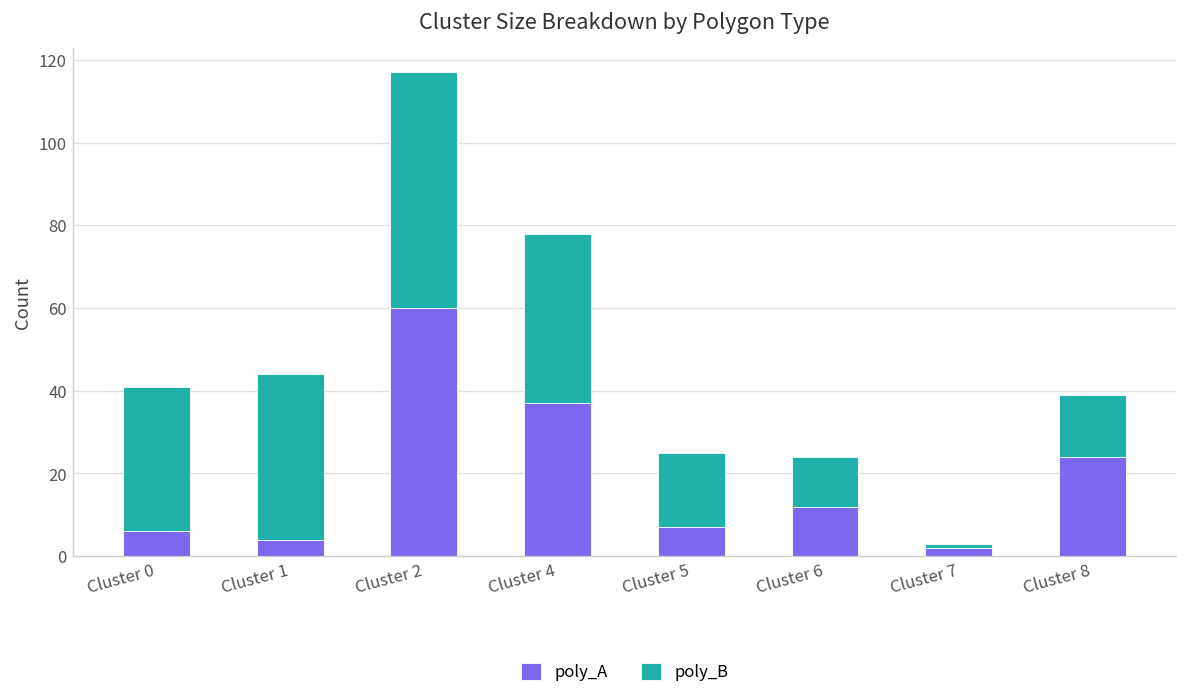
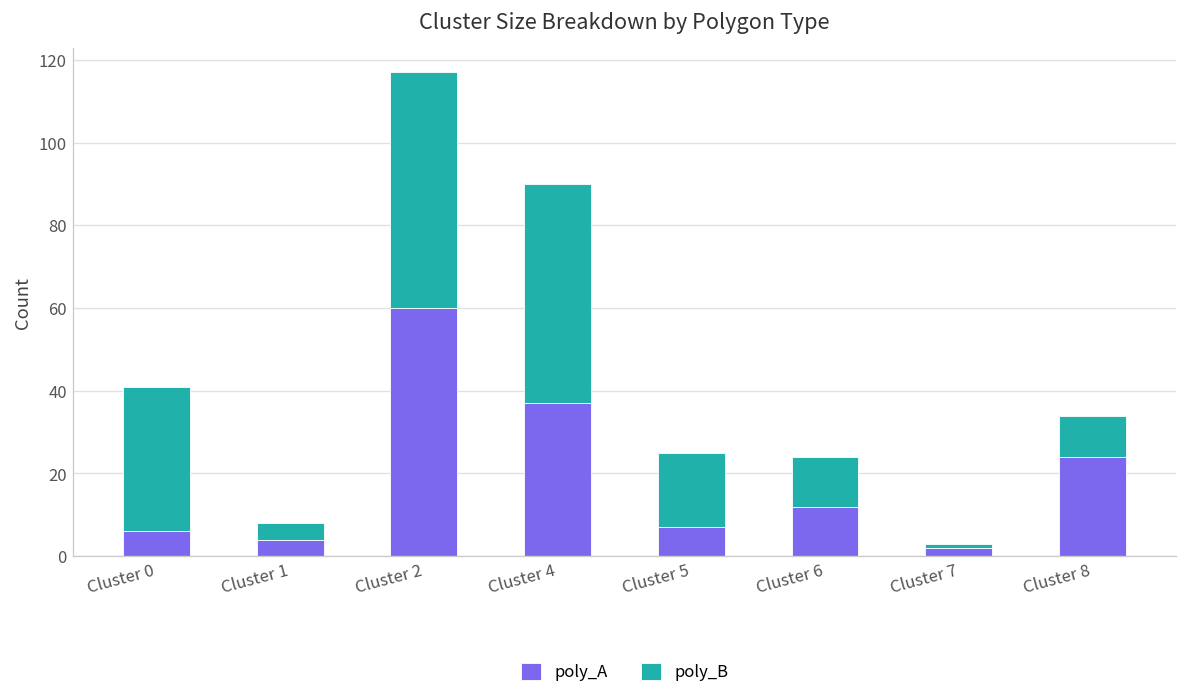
  {
    "poly_A": {
      "Cluster 0": 6,
      "Cluster 1": 4,
      "Cluster 2": 60,
      "Cluster 4": 37,
      "Cluster 5": 7,
      "Cluster 6": 12,
      "Cluster 7": 2,
      "Cluster 8": 24
    },
    "poly_B": {
      "Cluster 0": 35,
-     "Cluster 1": 40,
+     "Cluster 1": 4,
      "Cluster 2": 57,
-     "Cluster 4": 41,
+     "Cluster 4": 53,
      "Cluster 5": 18,
      "Cluster 6": 12,
      "Cluster 7": 1,
-     "Cluster 8": 15
+     "Cluster 8": 10
    }
  }
